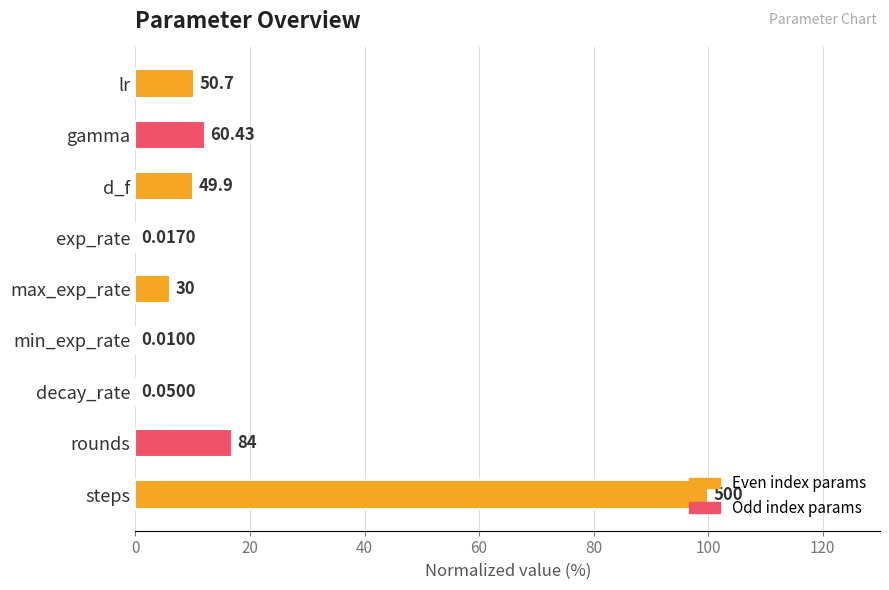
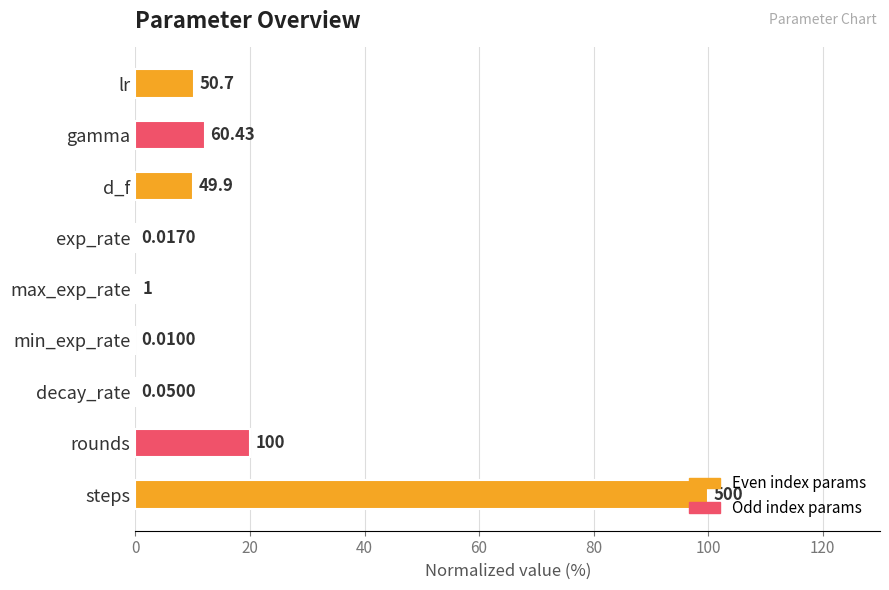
  {
-   "max_exp_rate": 30,
-   "rounds": 84
+   "max_exp_rate": 1,
+   "rounds": 100
  }
